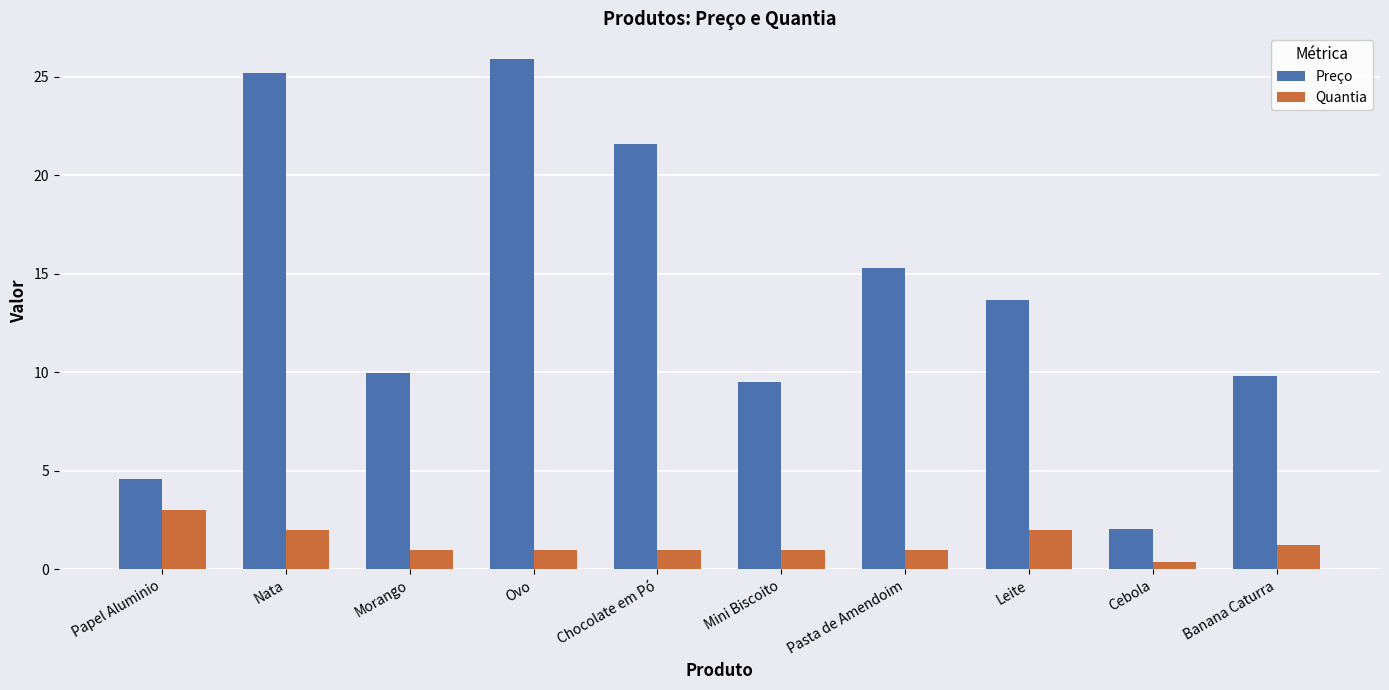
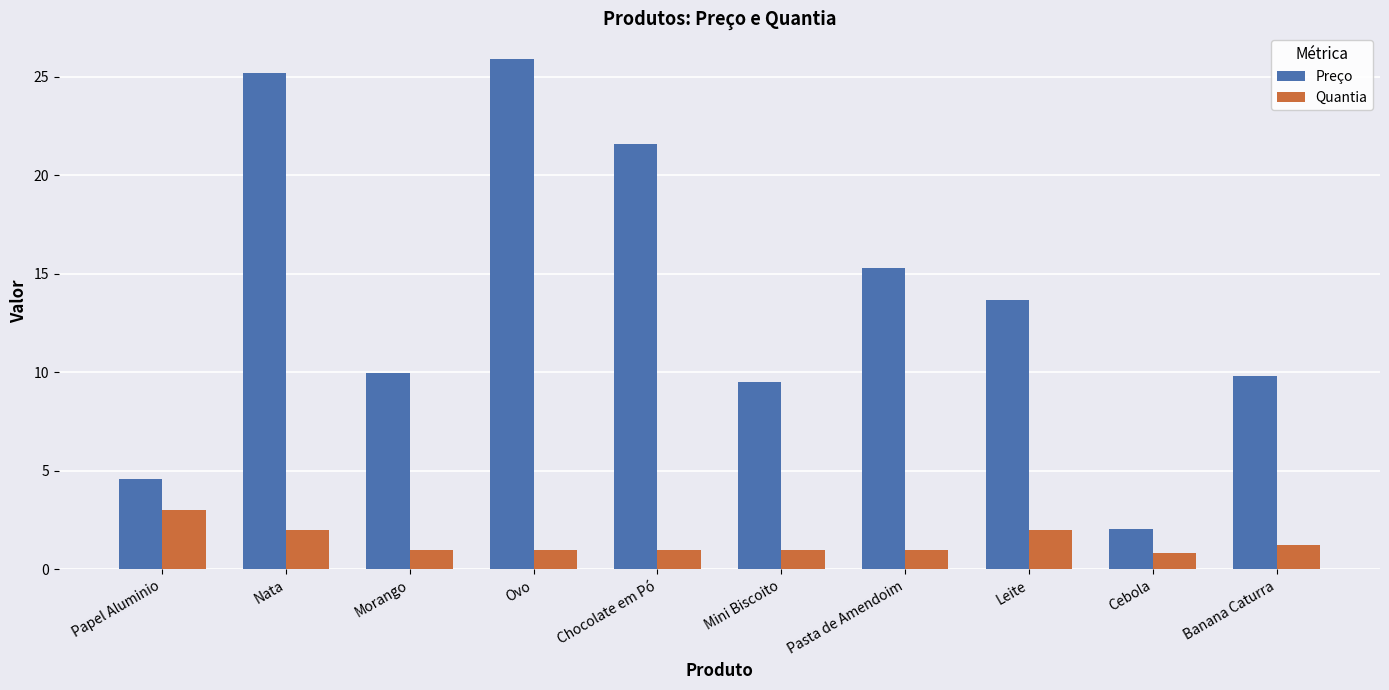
  {
    "Preço": {
      "Papel Aluminio": 4.6,
      "Nata": 25.2,
      "Morango": 10.0,
      "Ovo": 25.9,
      "Chocolate em Pó": 21.6,
      "Mini Biscoito": 9.5,
      "Pasta de Amendoim": 15.3,
      "Leite": 13.7,
      "Cebola": 2.0,
      "Banana Caturra": 9.8
    },
    "Quantia": {
      "Papel Aluminio": 3.0,
      "Nata": 2.0,
      "Morango": 1.0,
      "Ovo": 1.0,
      "Chocolate em Pó": 1.0,
      "Mini Biscoito": 1.0,
      "Pasta de Amendoim": 1.0,
      "Leite": 2.0,
-     "Cebola": 0.4,
+     "Cebola": 0.8,
      "Banana Caturra": 1.2
    }
  }
